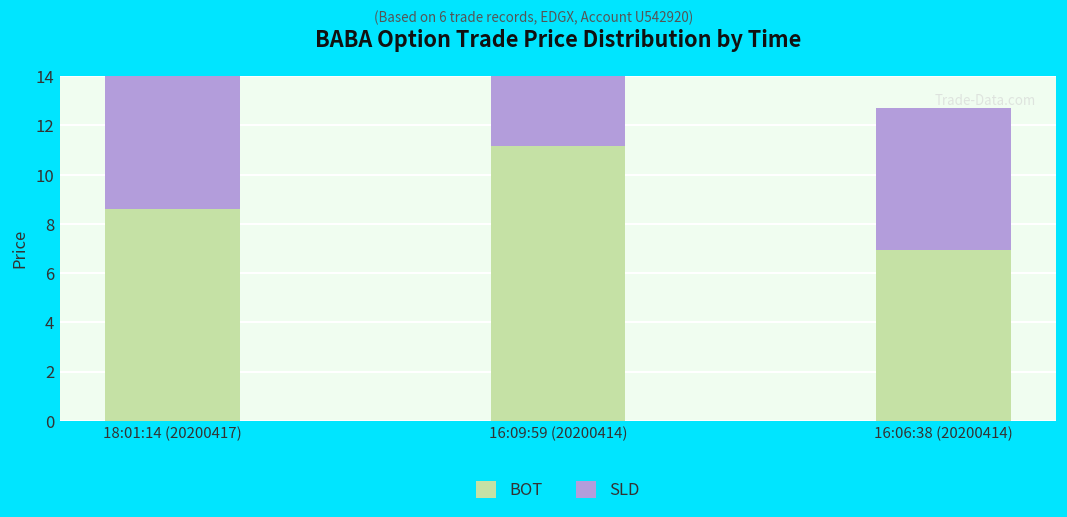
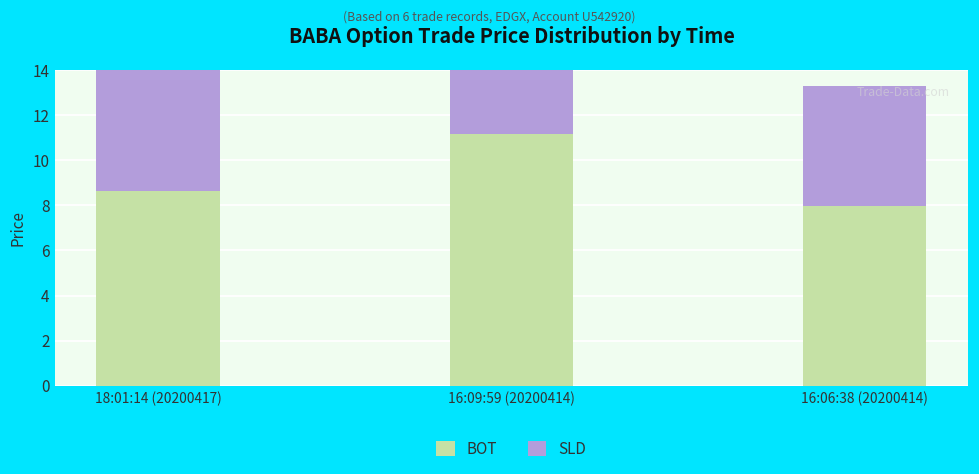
  {
    "BOT": {
      "18:01:14 (20200417)": 8.6,
      "16:09:59 (20200414)": 11.2,
-     "16:06:38 (20200414)": 7.0
+     "16:06:38 (20200414)": 8.0
    },
    "SLD": {
-     "16:06:38 (20200414)": 5.8
+     "16:06:38 (20200414)": 5.3
    }
  }
